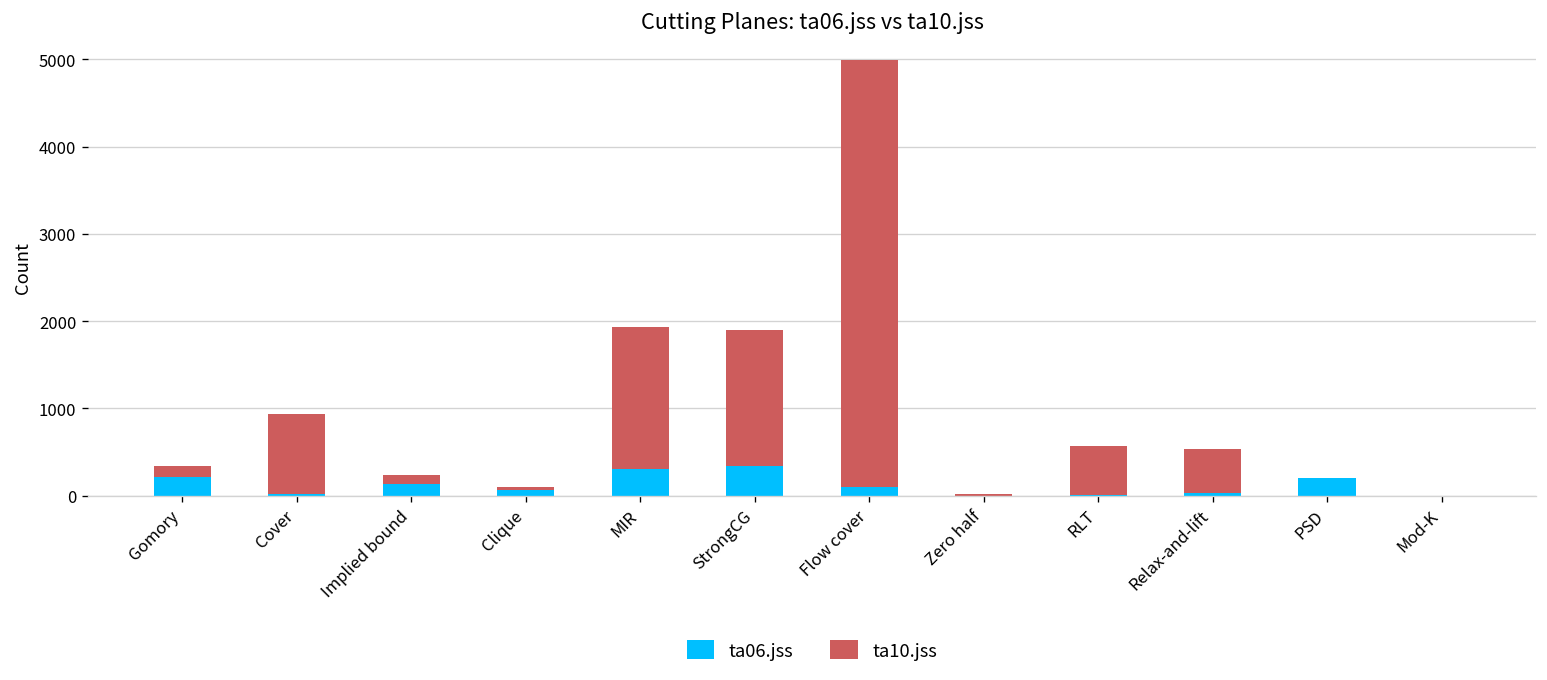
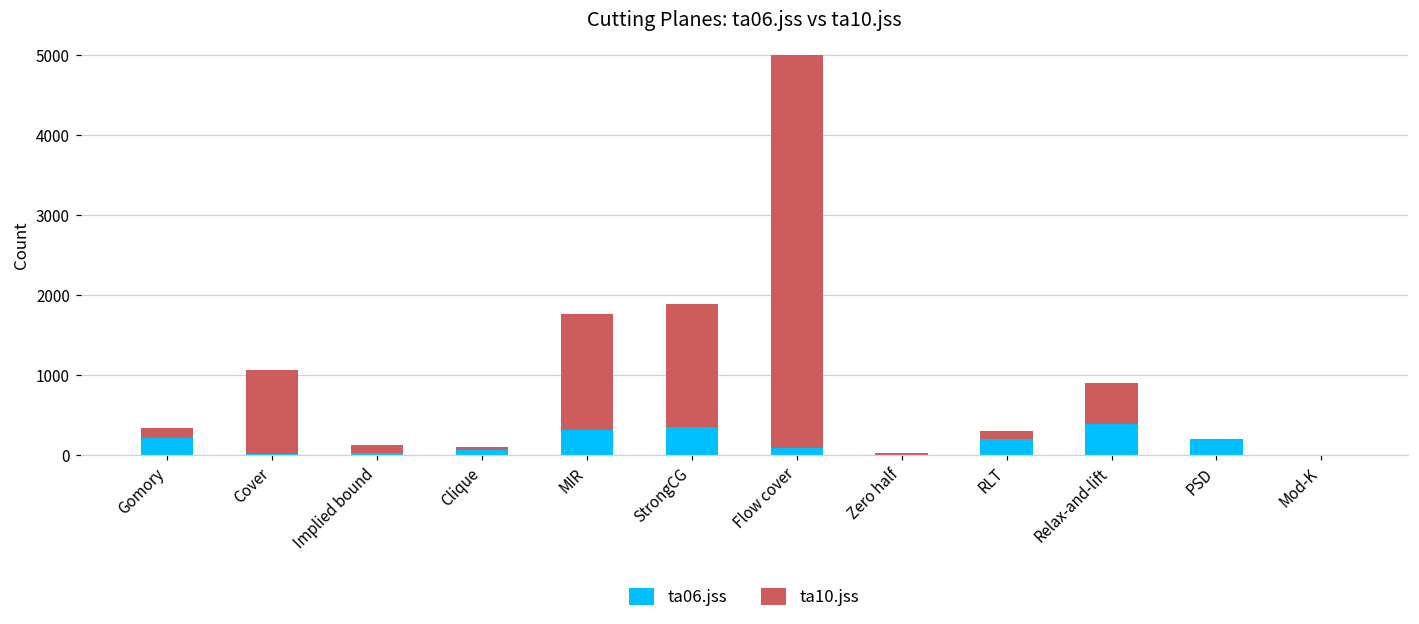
  {
    "ta06.jss": {
      "Gomory": 200,
-     "Implied bound": 100,
+     "Implied bound": 0,
      "Clique": 100,
      "MIR": 300,
      "StrongCG": 300,
      "Flow cover": 100,
-     "RLT": 0,
-     "Relax-and-lift": 0,
+     "RLT": 200,
+     "Relax-and-lift": 400,
      "PSD": 200,
      "Mod-K": 0
    },
    "ta10.jss": {
      "Gomory": 100,
-     "Cover": 900,
+     "Cover": 1000,
      "Implied bound": 100,
      "Clique": 0,
-     "MIR": 1600,
+     "MIR": 1500,
      "StrongCG": 1600,
      "Flow cover": 4900,
-     "RLT": 600,
+     "RLT": 100,
      "Relax-and-lift": 500
    }
  }
